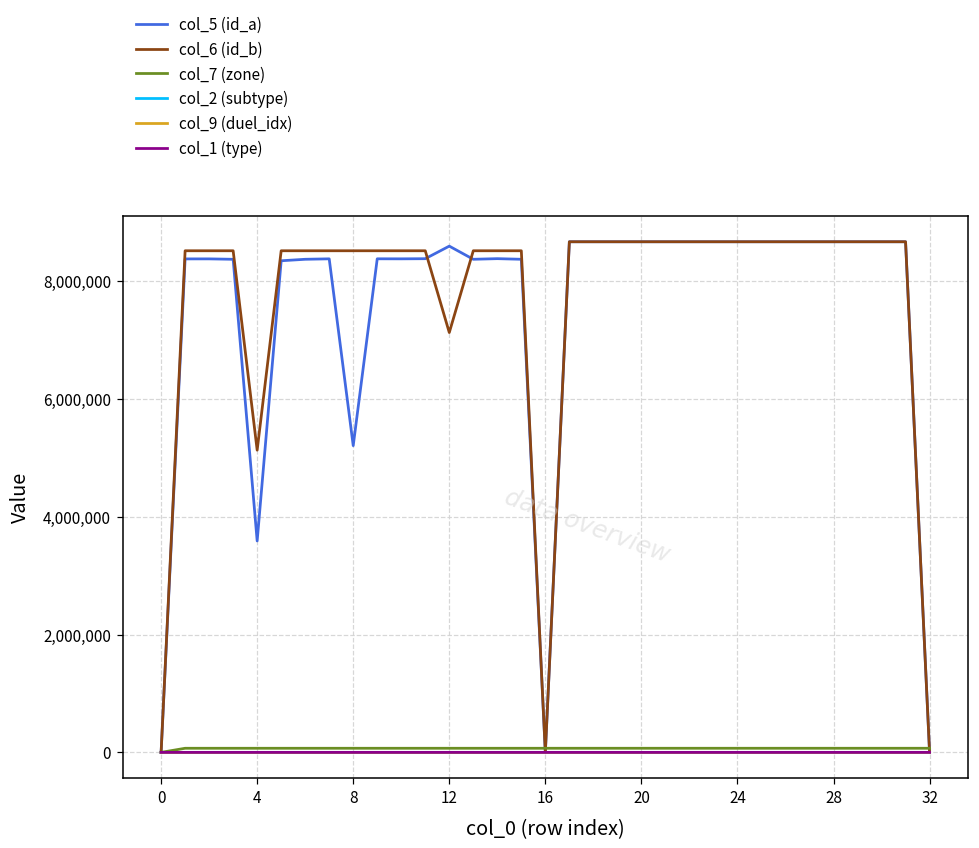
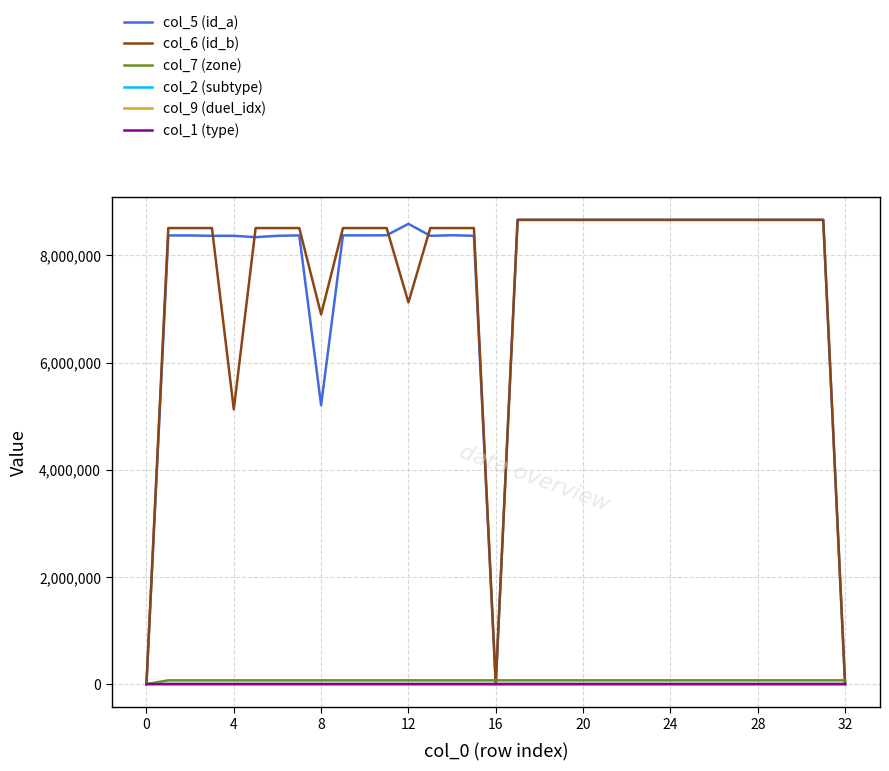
  {
    "col_5 (id_a)": {
-     "4": "3,600,000",
+     "4": "8,400,000",
      "8": "5,200,000",
      "12": "8,600,000"
    },
    "col_6 (id_b)": {
      "4": "5,100,000",
-     "8": "8,500,000",
+     "8": "6,900,000",
      "12": "7,100,000"
    },
    "col_7 (zone)": {
      "4": "100,000",
      "8": "100,000",
      "12": "100,000",
      "16": "100,000",
      "20": "100,000",
      "24": "100,000",
      "28": "100,000",
      "32": "100,000"
    },
    "col_1 (type)": {
      "4": "0",
      "8": "0",
      "12": "0",
      "20": "0",
      "24": "0",
      "28": "0"
    }
  }
